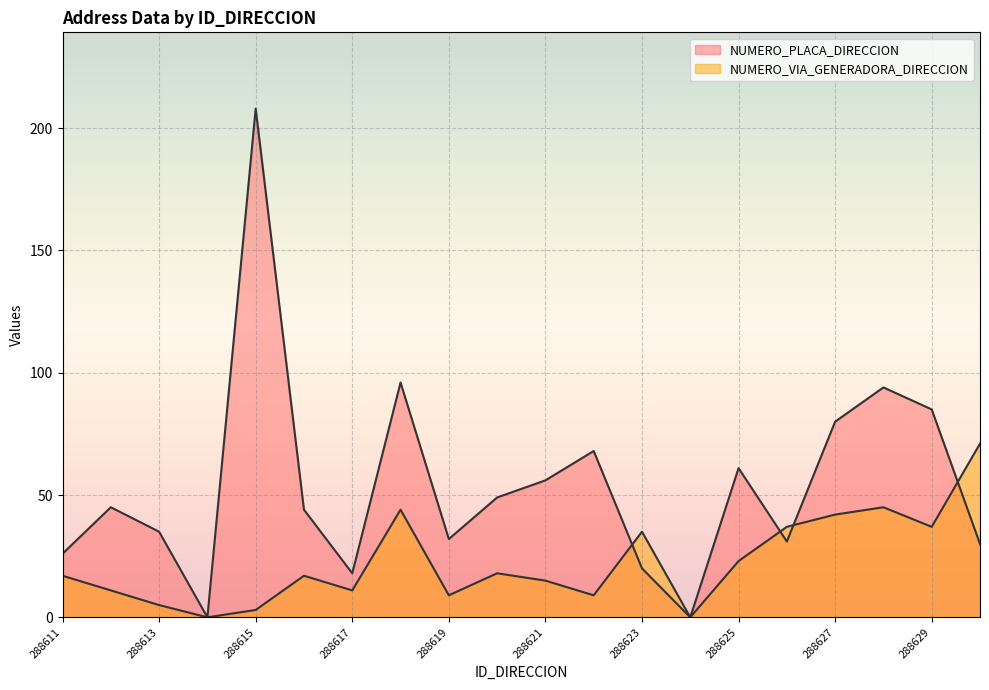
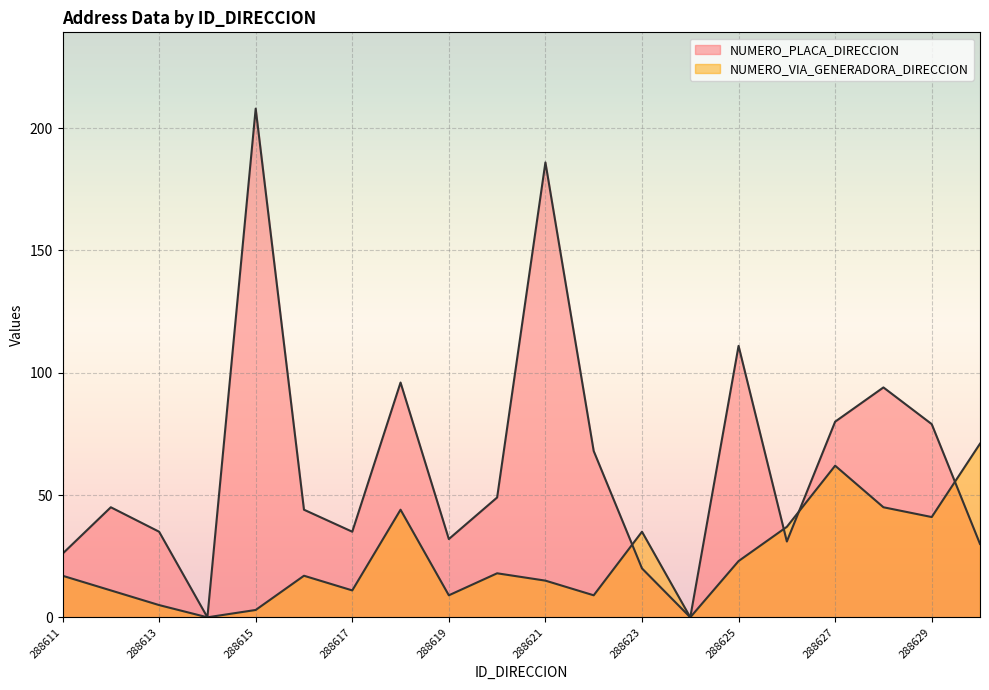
  {
    "NUMERO_PLACA_DIRECCION": {
      "288611": 26,
      "288613": 35,
      "288615": 208,
-     "288617": 18,
+     "288617": 35,
      "288619": 32,
-     "288621": 56,
+     "288621": 186,
      "288623": 20,
-     "288625": 61,
+     "288625": 111,
      "288627": 80,
-     "288629": 85
+     "288629": 79
    },
    "NUMERO_VIA_GENERADORA_DIRECCION": {
      "288611": 17,
      "288613": 5,
      "288615": 3,
      "288617": 11,
      "288619": 9,
      "288621": 15,
      "288623": 35,
      "288625": 23,
-     "288627": 42,
-     "288629": 37
+     "288627": 62,
+     "288629": 41
    }
  }
